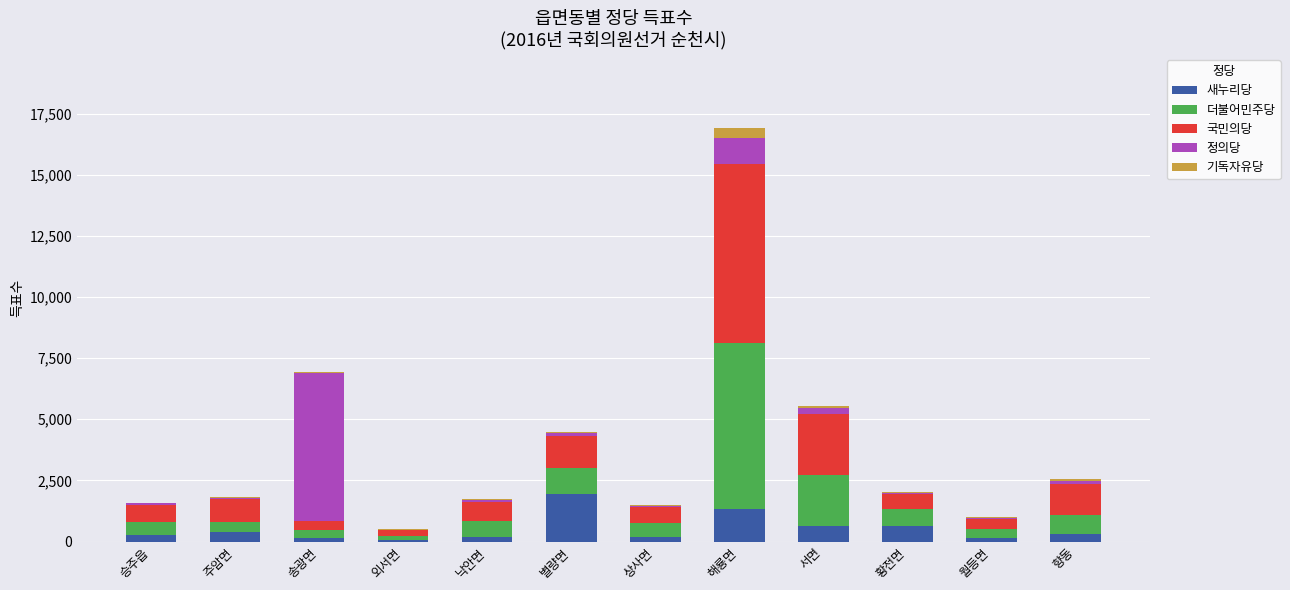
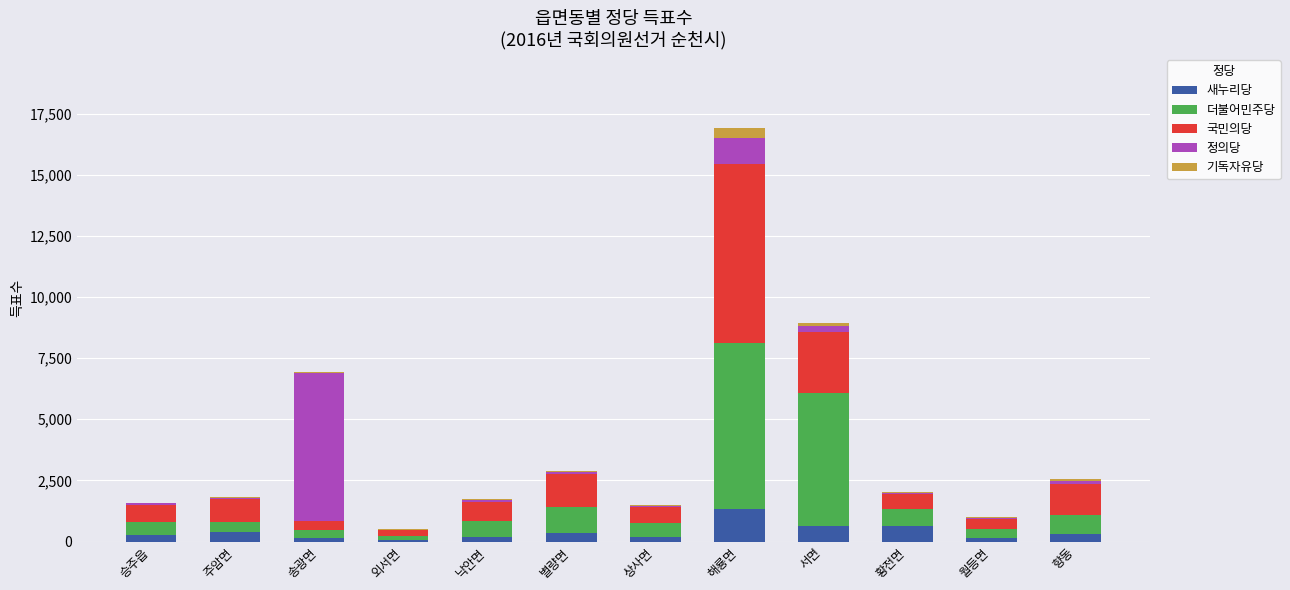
  {
    "새누리당": {
      "승주읍": "300",
      "주암면": "400",
      "송광면": "200",
      "낙안면": "200",
-     "별량면": "1,900",
+     "별량면": "400",
      "상사면": "200",
      "해룡면": "1,300",
      "서면": "600",
      "황전면": "600",
      "월등면": "100",
      "향동": "300"
    },
    "더불어민주당": {
      "승주읍": "500",
      "주암면": "400",
      "송광면": "300",
      "외서면": "200",
      "낙안면": "700",
      "별량면": "1,000",
      "상사면": "600",
      "해룡면": "6,800",
-     "서면": "2,100",
+     "서면": "5,500",
      "황전면": "700",
      "월등면": "400",
      "향동": "800"
    },
    "국민의당": {
      "승주읍": "700",
      "주암면": "900",
      "송광면": "400",
      "외서면": "200",
      "낙안면": "800",
      "별량면": "1,300",
      "상사면": "600",
      "해룡면": "7,300",
      "서면": "2,500",
      "황전면": "600",
      "월등면": "400",
      "향동": "1,300"
    },
    "정의당": {
      "송광면": "6,100",
      "해룡면": "1,000",
      "서면": "200",
      "향동": "100"
    },
    "기독자유당": {
      "해룡면": "400"
    }
  }
